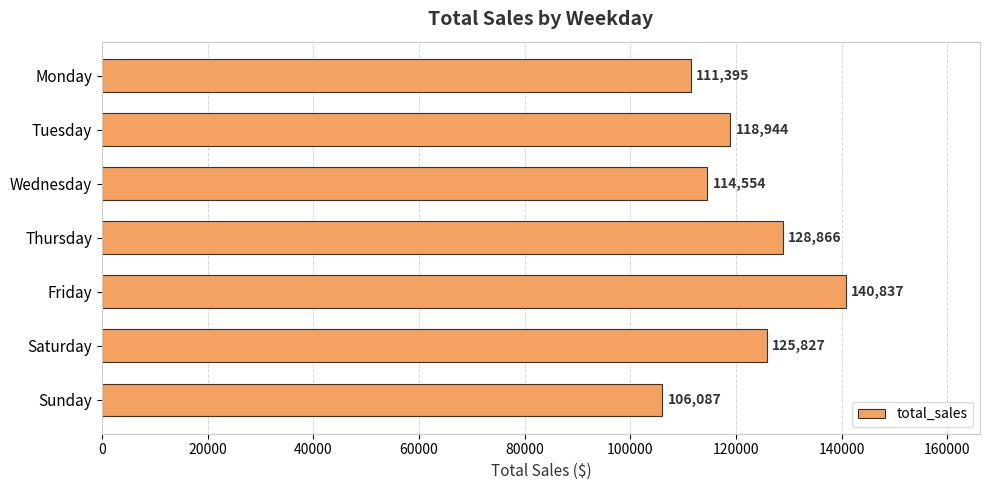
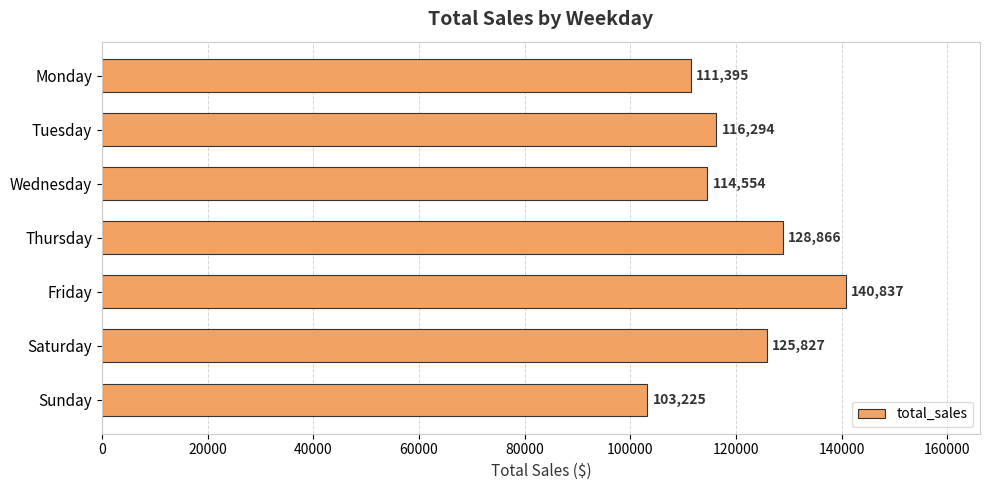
  {
    "Monday": "111,395",
-   "Tuesday": "118,944",
+   "Tuesday": "116,294",
    "Wednesday": "114,554",
    "Thursday": "128,866",
    "Friday": "140,837",
    "Saturday": "125,827",
-   "Sunday": "106,087"
+   "Sunday": "103,225"
  }
